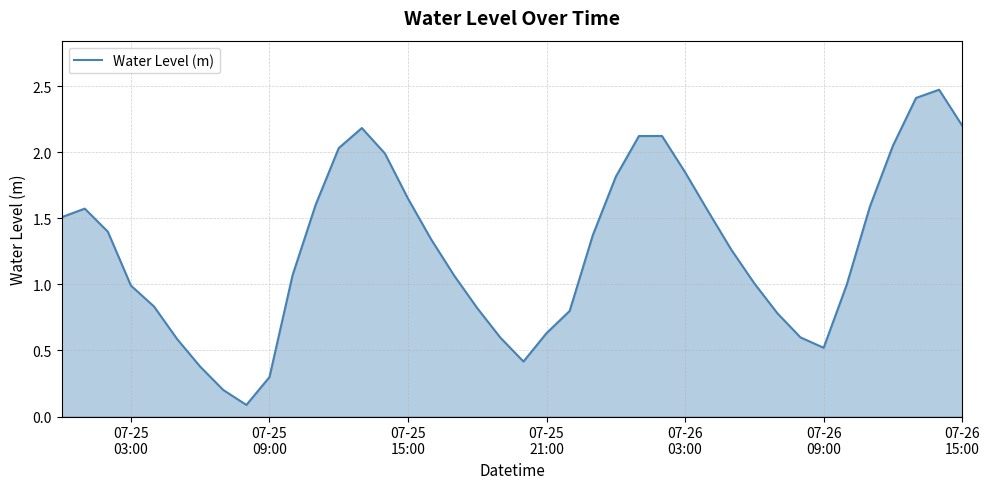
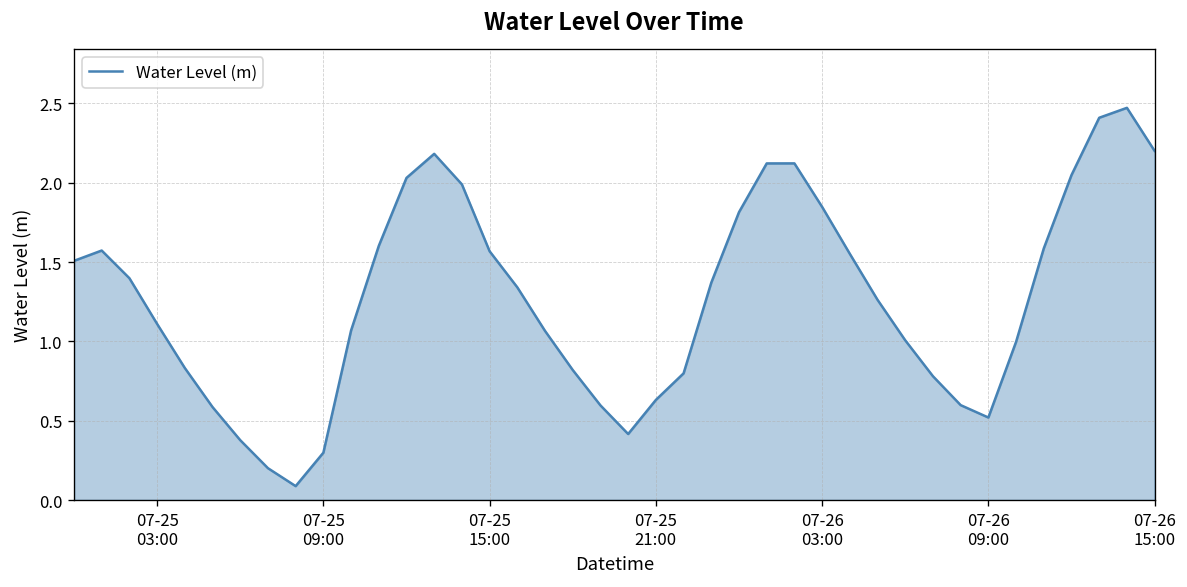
  {
-   "07-25 03:00": 0.99,
+   "07-25 03:00": 1.11,
    "07-25 09:00": 0.30,
-   "07-25 15:00": 1.65,
+   "07-25 15:00": 1.57,
    "07-25 21:00": 0.63,
    "07-26 03:00": 1.85,
    "07-26 09:00": 0.52,
    "07-26 15:00": 2.20
  }
